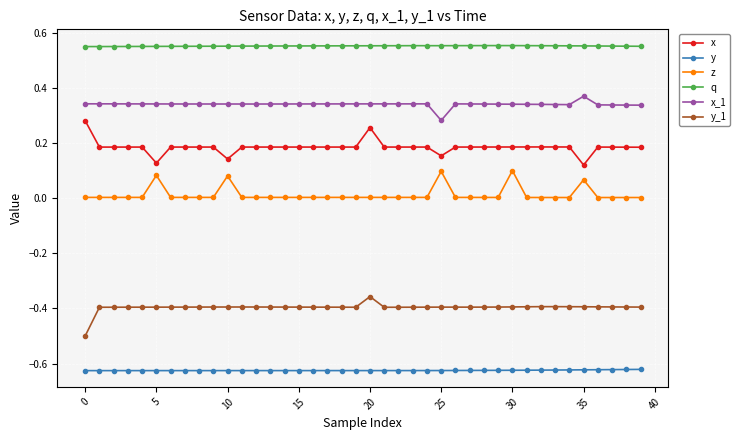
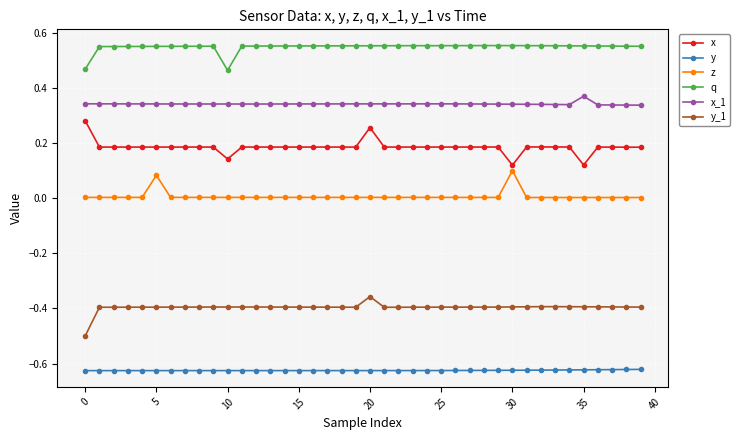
  {
    "x": {
      "0": 0.28,
-     "5": 0.13,
+     "5": 0.18,
      "10": 0.14,
      "15": 0.18,
      "20": 0.26,
-     "25": 0.15,
-     "30": 0.19,
+     "25": 0.18,
+     "30": 0.12,
      "35": 0.12
    },
    "y": {
      "0": -0.63,
      "5": -0.63,
      "10": -0.63,
      "15": -0.63,
      "20": -0.63,
      "25": -0.63,
      "30": -0.62,
      "35": -0.62
    },
    "z": {
      "0": 0.00,
      "5": 0.08,
-     "10": 0.08,
+     "10": 0.00,
      "15": 0.00,
      "20": 0.00,
-     "25": 0.10,
+     "25": 0.00,
      "30": 0.10,
-     "35": 0.07
+     "35": 0.00
    },
    "q": {
-     "0": 0.55,
+     "0": 0.47,
      "5": 0.55,
-     "10": 0.55,
+     "10": 0.46,
      "15": 0.55,
      "20": 0.55,
      "25": 0.55,
      "30": 0.55,
      "35": 0.55
    },
    "x_1": {
      "0": 0.34,
      "5": 0.34,
      "10": 0.34,
      "15": 0.34,
      "20": 0.34,
-     "25": 0.28,
+     "25": 0.34,
      "30": 0.34,
      "35": 0.37
    },
    "y_1": {
      "0": -0.50,
      "5": -0.40,
      "10": -0.40,
      "15": -0.40,
      "20": -0.36,
      "25": -0.40,
      "30": -0.39,
      "35": -0.39
    }
  }
